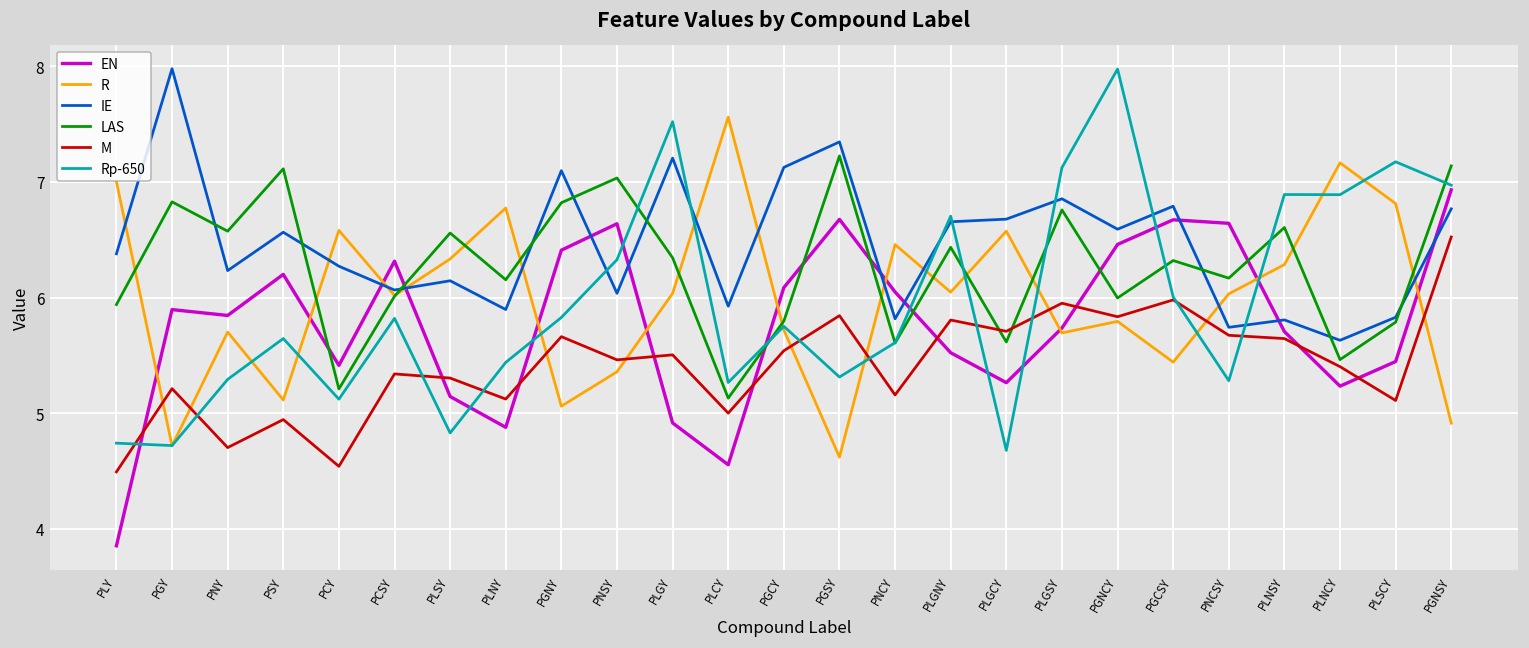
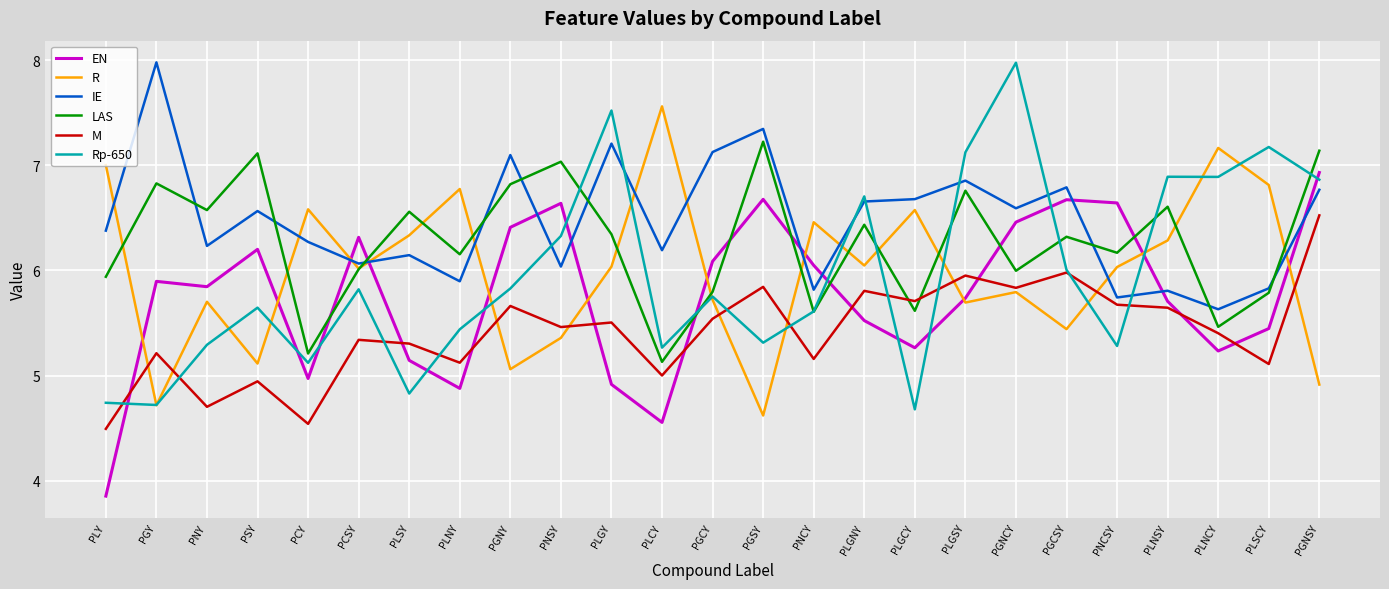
  {
    "EN": {
      "PLY": 3.85,
      "PGY": 5.90,
      "PNY": 5.85,
      "PSY": 6.20,
-     "PCY": 5.41,
+     "PCY": 4.97,
      "PCSY": 6.31,
      "PLSY": 5.15,
      "PLNY": 4.88,
      "PGNY": 6.41,
      "PNSY": 6.64,
      "PLGY": 4.92,
      "PLCY": 4.56,
      "PGCY": 6.09,
      "PGSY": 6.68,
      "PNCY": 6.05,
      "PLGNY": 5.52,
      "PLGCY": 5.26,
      "PLGSY": 5.74,
      "PGNCY": 6.46,
      "PGCSY": 6.67,
      "PNCSY": 6.64,
      "PLNSY": 5.71,
      "PLNCY": 5.23,
      "PLSCY": 5.45,
      "PGNSY": 6.93
    },
    "R": {
      "PNY": 5.70,
      "PSY": 5.12,
      "PCY": 6.58,
      "PLSY": 6.33,
      "PLNY": 6.77,
      "PGNY": 5.06,
      "PNSY": 5.36,
      "PLGY": 6.04,
      "PLCY": 7.56,
      "PGCY": 5.72,
      "PGSY": 4.62,
      "PNCY": 6.46,
      "PLGNY": 6.05,
      "PLGCY": 6.57,
      "PLGSY": 5.69,
      "PGNCY": 5.79,
      "PGCSY": 5.44,
      "PNCSY": 6.03,
      "PLNSY": 6.29,
      "PLNCY": 7.16,
      "PLSCY": 6.81,
      "PGNSY": 4.91
    },
    "IE": {
      "PLY": 6.38,
      "PGY": 7.98,
      "PNY": 6.23,
      "PSY": 6.57,
      "PCY": 6.27,
      "PCSY": 6.07,
      "PLSY": 6.15,
      "PLNY": 5.90,
      "PGNY": 7.10,
      "PNSY": 6.04,
      "PLGY": 7.21,
-     "PLCY": 5.93,
+     "PLCY": 6.19,
      "PGCY": 7.13,
      "PGSY": 7.35,
      "PNCY": 5.82,
      "PLGNY": 6.66,
      "PLGCY": 6.68,
      "PLGSY": 6.85,
      "PGNCY": 6.59,
      "PGCSY": 6.79,
      "PNCSY": 5.74,
      "PLNSY": 5.81,
      "PLNCY": 5.63,
      "PLSCY": 5.83,
      "PGNSY": 6.77
    },
    "LAS": {
      "PLY": 5.94,
      "PGY": 6.83,
      "PNY": 6.57,
      "PSY": 7.11,
      "PCY": 5.21,
      "PLSY": 6.56,
      "PLNY": 6.15,
      "PGNY": 6.82,
      "PNSY": 7.03,
      "PLGY": 6.34,
      "PLCY": 5.13,
      "PGCY": 5.80,
      "PGSY": 7.22,
      "PLGNY": 6.43,
      "PLGCY": 5.62,
      "PLGSY": 6.76,
      "PGNCY": 6.00,
      "PGCSY": 6.32,
      "PNCSY": 6.17,
      "PLNSY": 6.61,
      "PLNCY": 5.46,
      "PLSCY": 5.79,
      "PGNSY": 7.14
    },
    "M": {
      "PLY": 4.49,
      "PGY": 5.21,
      "PNY": 4.70,
      "PSY": 4.95,
      "PCY": 4.54,
      "PCSY": 5.34,
      "PLSY": 5.30,
      "PLNY": 5.12,
      "PGNY": 5.66,
      "PNSY": 5.46,
      "PLGY": 5.51,
      "PLCY": 5.00,
      "PGCY": 5.54,
      "PGSY": 5.84,
      "PNCY": 5.16,
      "PLGNY": 5.81,
      "PLGCY": 5.71,
      "PLGSY": 5.95,
      "PGNCY": 5.83,
      "PGCSY": 5.98,
      "PNCSY": 5.67,
      "PLNSY": 5.65,
      "PLNCY": 5.40,
      "PLSCY": 5.11,
      "PGNSY": 6.52
    },
    "Rp-650": {
      "PLY": 4.74,
      "PNY": 5.29,
      "PSY": 5.65,
      "PCY": 5.12,
      "PCSY": 5.82,
      "PLSY": 4.83,
      "PLNY": 5.44,
      "PGNY": 5.83,
      "PNSY": 6.33,
      "PLGY": 7.52,
      "PLCY": 5.27,
      "PGCY": 5.75,
      "PGSY": 5.31,
      "PLGNY": 6.70,
      "PLGCY": 4.68,
      "PLGSY": 7.12,
      "PGNCY": 7.98,
      "PGCSY": 6.01,
      "PNCSY": 5.28,
      "PLNSY": 6.89,
      "PLNCY": 6.89,
      "PLSCY": 7.17,
-     "PGNSY": 6.97
+     "PGNSY": 6.86
    }
  }
